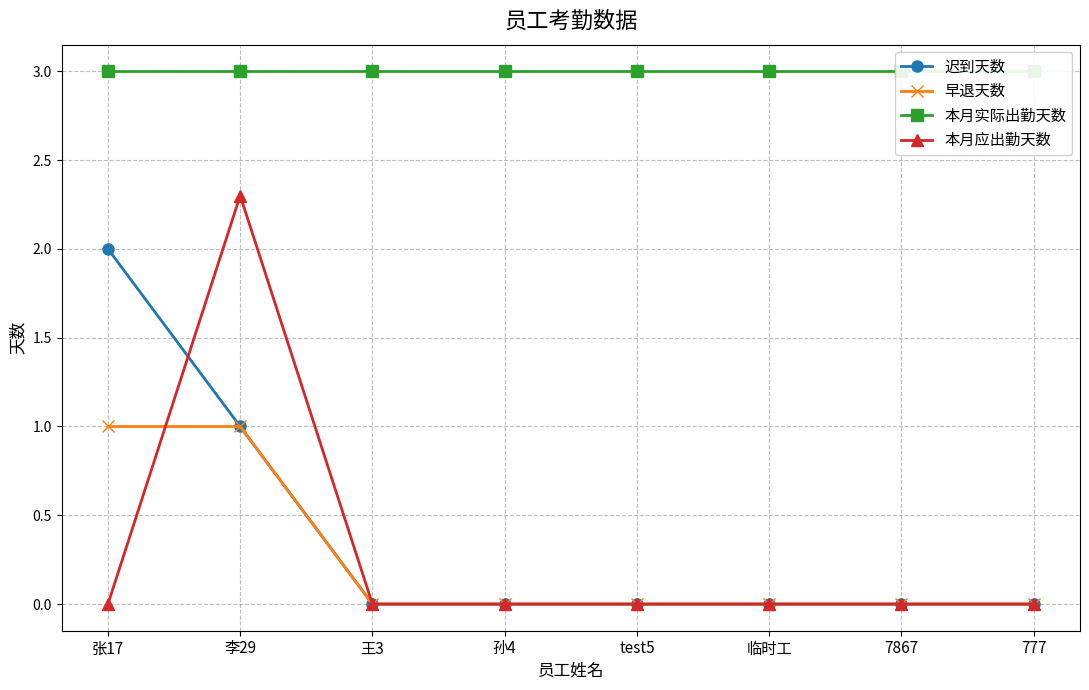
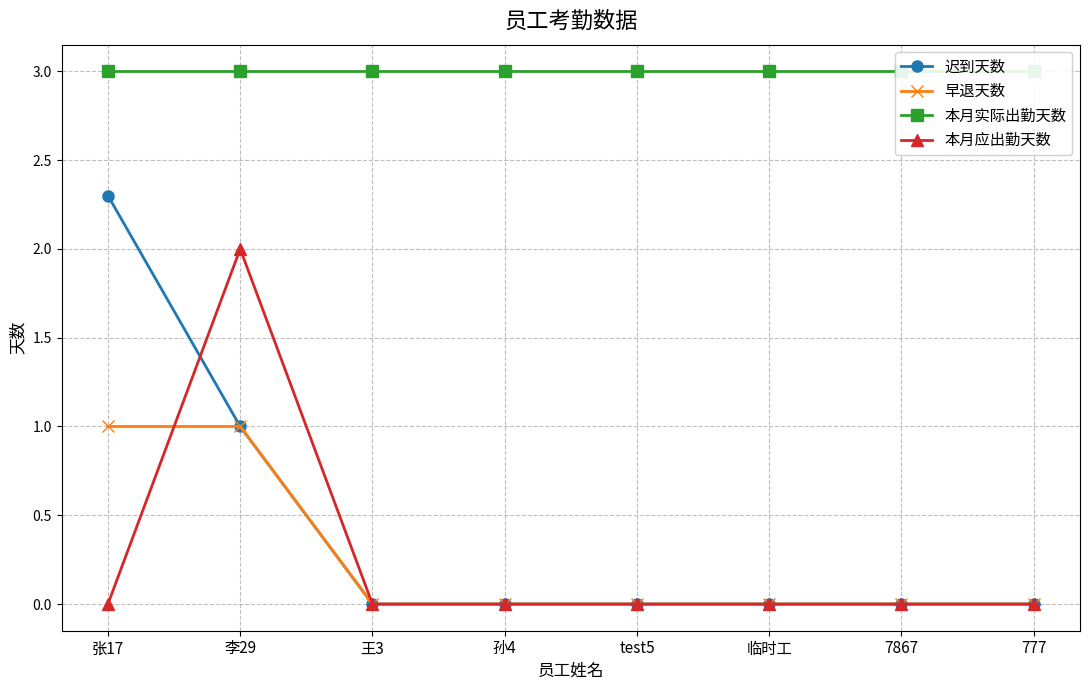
  {
    "迟到天数": {
-     "张17": 2.0
+     "张17": 2.3
    },
    "早退天数": {
      "张17": 1.0
    },
    "本月实际出勤天数": {
      "张17": 3.0,
      "李29": 3.0,
      "王3": 3.0,
      "孙4": 3.0,
      "test5": 3.0,
      "临时工": 3.0
    },
    "本月应出勤天数": {
      "张17": 0.0,
-     "李29": 2.3
+     "李29": 2.0
    }
  }
